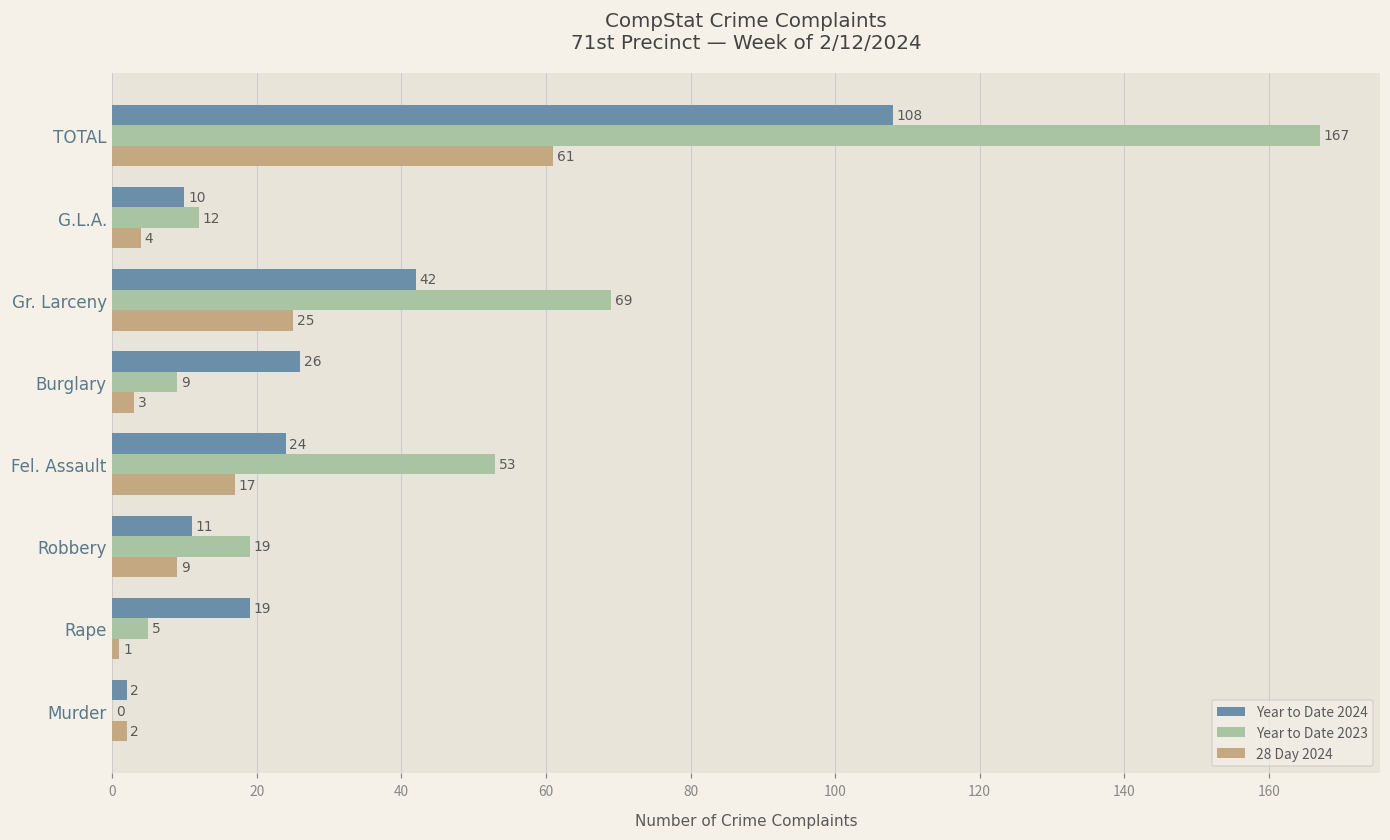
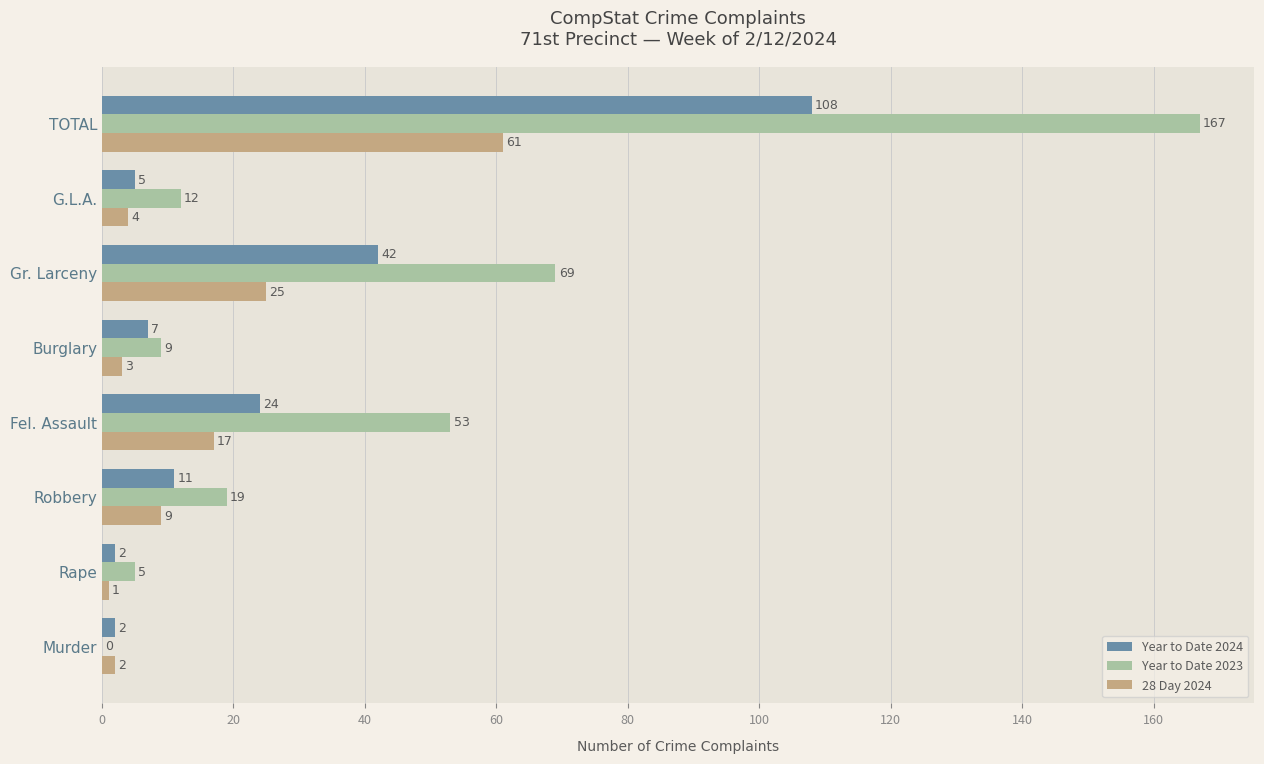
  {
    "Year to Date 2024": {
      "TOTAL": 108,
-     "G.L.A.": 10,
+     "G.L.A.": 5,
      "Gr. Larceny": 42,
-     "Burglary": 26,
+     "Burglary": 7,
      "Fel. Assault": 24,
      "Robbery": 11,
-     "Rape": 19,
+     "Rape": 2,
      "Murder": 2
    }
  }
